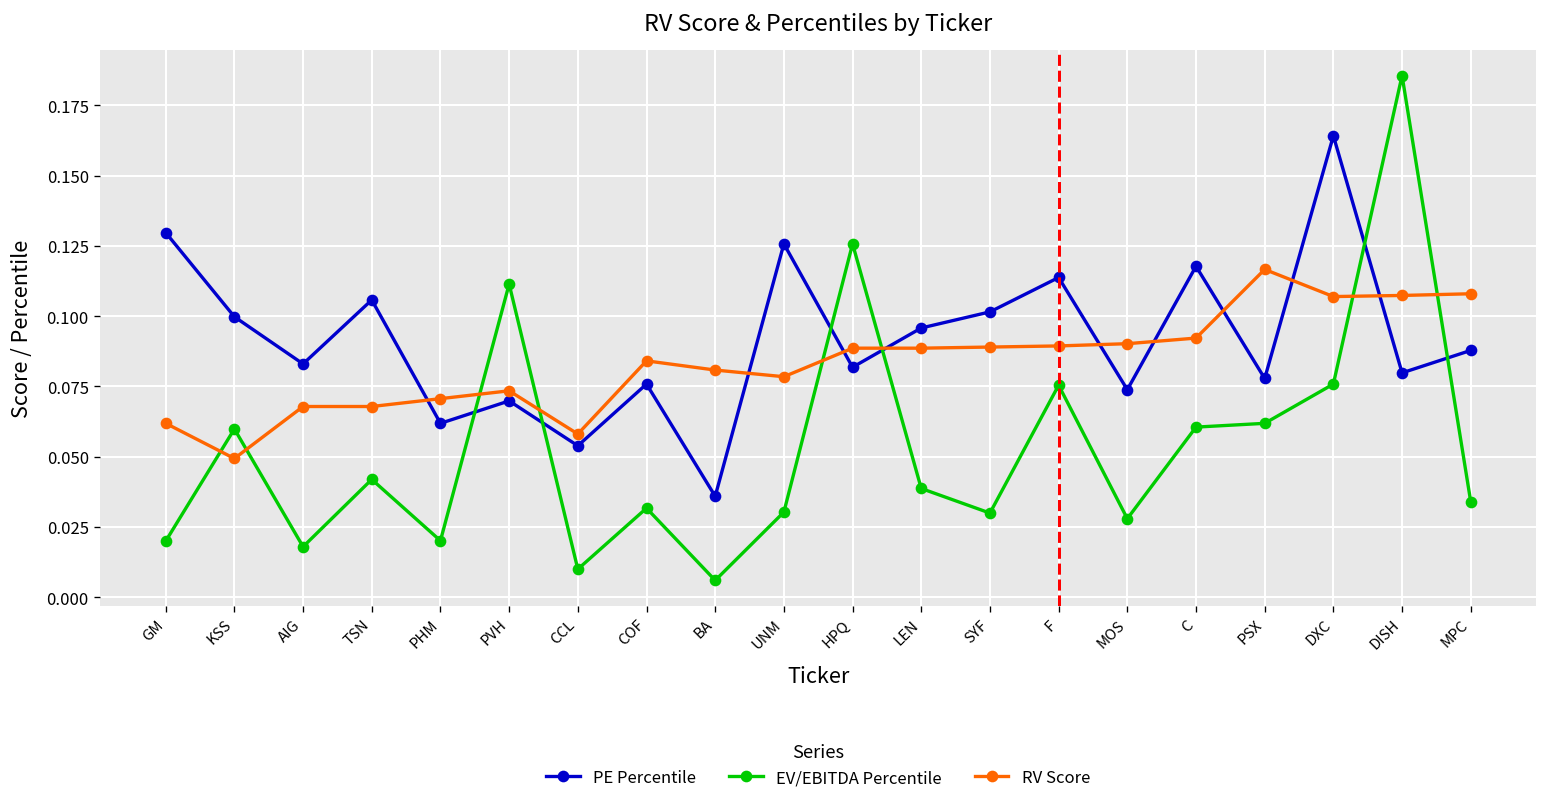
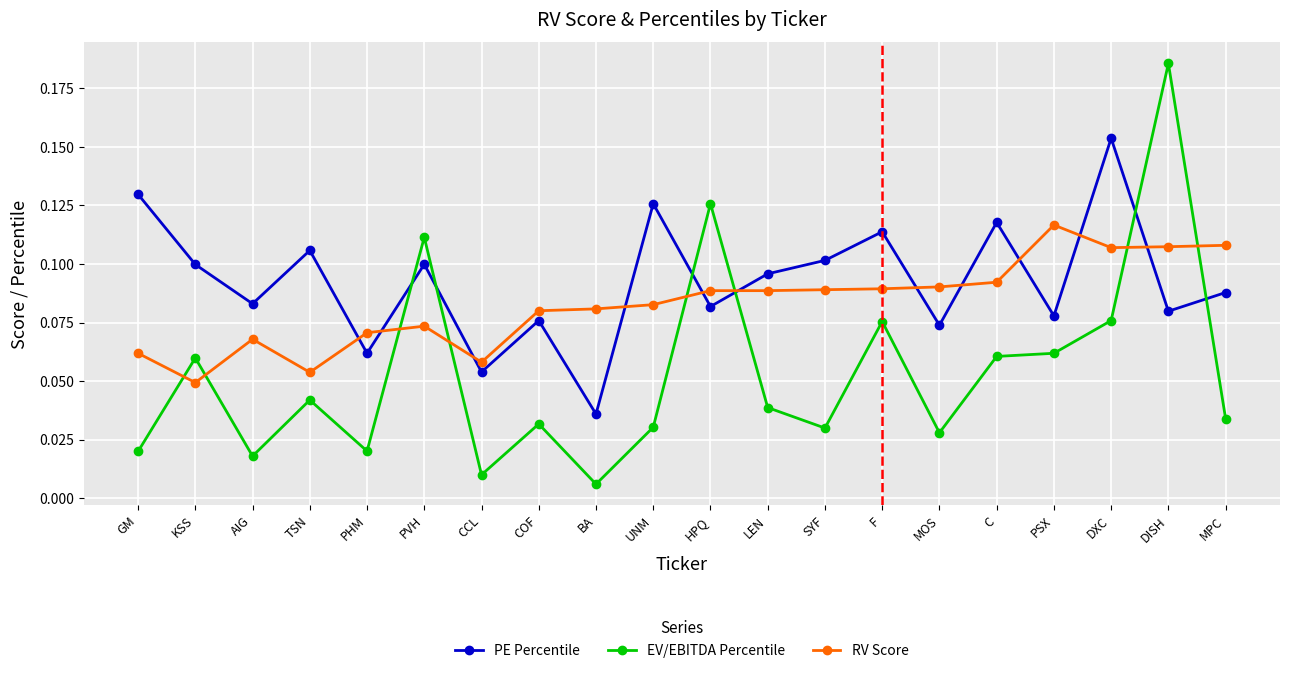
  {
    "PE Percentile": {
      "GM": 0.130,
      "KSS": 0.100,
      "AIG": 0.083,
      "TSN": 0.106,
      "PHM": 0.062,
-     "PVH": 0.070,
+     "PVH": 0.100,
      "CCL": 0.054,
      "COF": 0.076,
      "BA": 0.036,
      "UNM": 0.126,
      "HPQ": 0.082,
      "LEN": 0.096,
      "SYF": 0.102,
      "F": 0.114,
      "MOS": 0.074,
      "C": 0.118,
      "PSX": 0.078,
-     "DXC": 0.164,
+     "DXC": 0.154,
      "DISH": 0.080,
      "MPC": 0.088
    },
    "EV/EBITDA Percentile": {
      "GM": 0.020,
      "KSS": 0.060,
      "AIG": 0.018,
      "TSN": 0.042,
      "PHM": 0.020,
      "PVH": 0.111,
      "CCL": 0.010,
      "COF": 0.032,
      "BA": 0.006,
      "UNM": 0.030,
      "HPQ": 0.126,
      "LEN": 0.039,
      "SYF": 0.030,
      "F": 0.075,
      "MOS": 0.028,
      "C": 0.061,
      "PSX": 0.062,
      "DXC": 0.076,
      "DISH": 0.186,
      "MPC": 0.034
    },
    "RV Score": {
      "GM": 0.062,
      "KSS": 0.049,
      "AIG": 0.068,
-     "TSN": 0.068,
+     "TSN": 0.054,
      "PHM": 0.071,
      "PVH": 0.073,
      "CCL": 0.058,
-     "COF": 0.084,
+     "COF": 0.080,
      "BA": 0.081,
-     "UNM": 0.078,
+     "UNM": 0.083,
      "HPQ": 0.089,
      "LEN": 0.089,
      "SYF": 0.089,
      "F": 0.089,
      "MOS": 0.090,
      "C": 0.092,
      "PSX": 0.117,
      "DXC": 0.107,
      "DISH": 0.107,
      "MPC": 0.108
    }
  }
